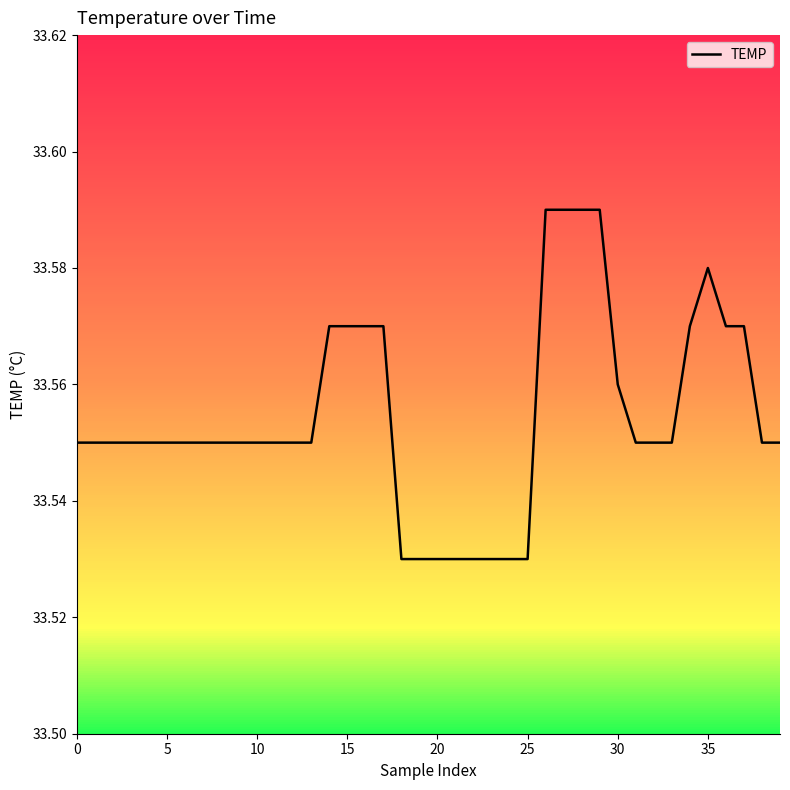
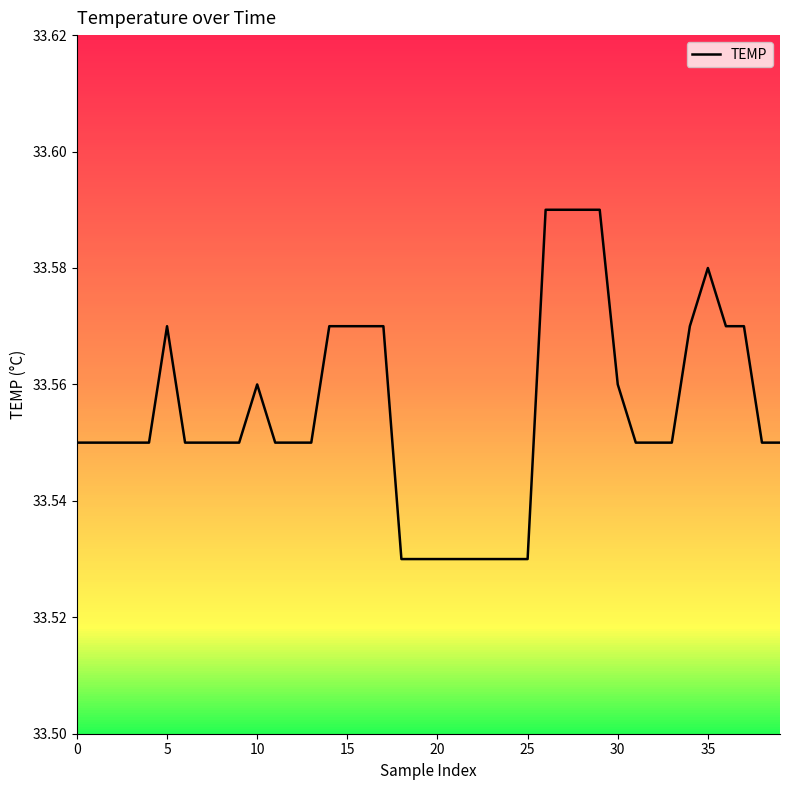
  {
    "0": 33.55,
-   "5": 33.55,
-   "10": 33.55,
+   "5": 33.57,
+   "10": 33.56,
    "15": 33.57,
    "20": 33.53,
    "25": 33.53,
    "30": 33.56,
    "35": 33.58
  }
